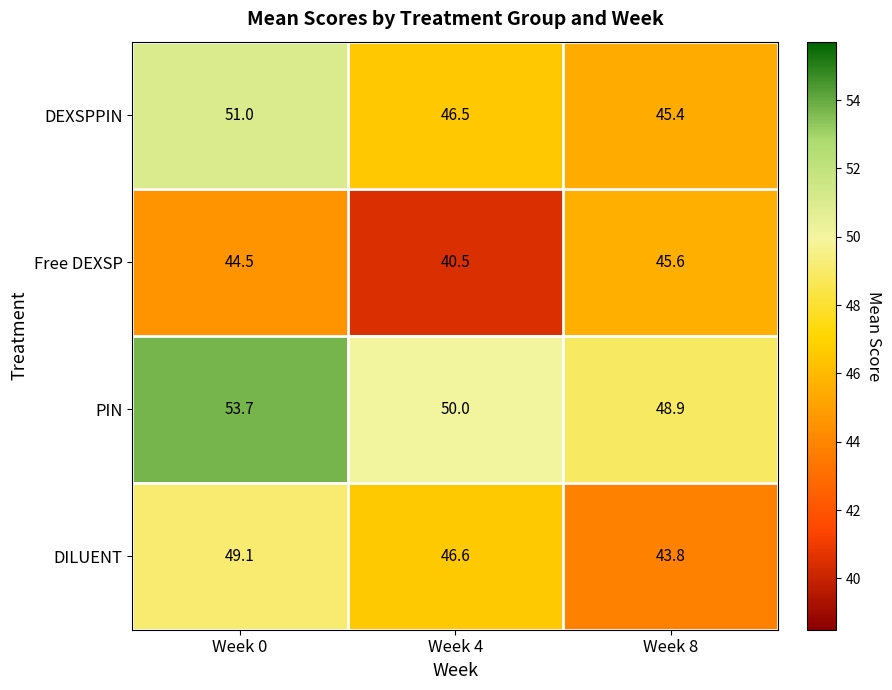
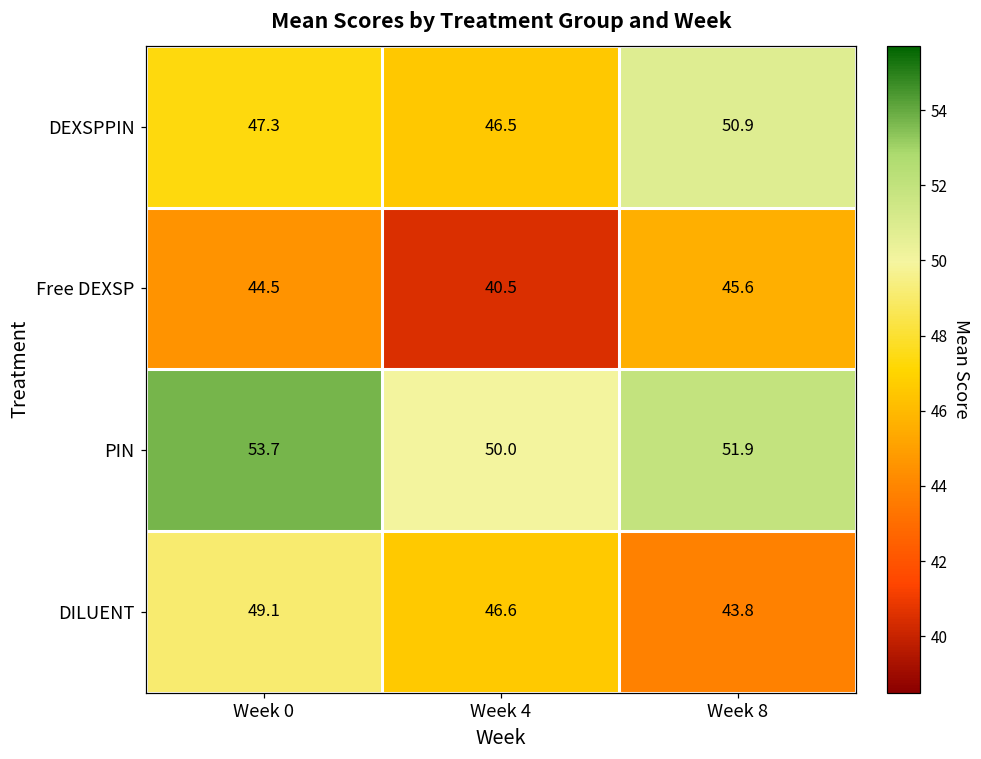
  {
    "DEXSPPIN": {
-     "Week 0": 51.0,
+     "Week 0": 47.3,
      "Week 4": 46.5,
-     "Week 8": 45.4
+     "Week 8": 50.9
    },
    "Free DEXSP": {
      "Week 0": 44.5,
      "Week 4": 40.5,
      "Week 8": 45.6
    },
    "PIN": {
      "Week 0": 53.7,
      "Week 4": 50.0,
-     "Week 8": 48.9
+     "Week 8": 51.9
    },
    "DILUENT": {
      "Week 0": 49.1,
      "Week 4": 46.6,
      "Week 8": 43.8
    }
  }
